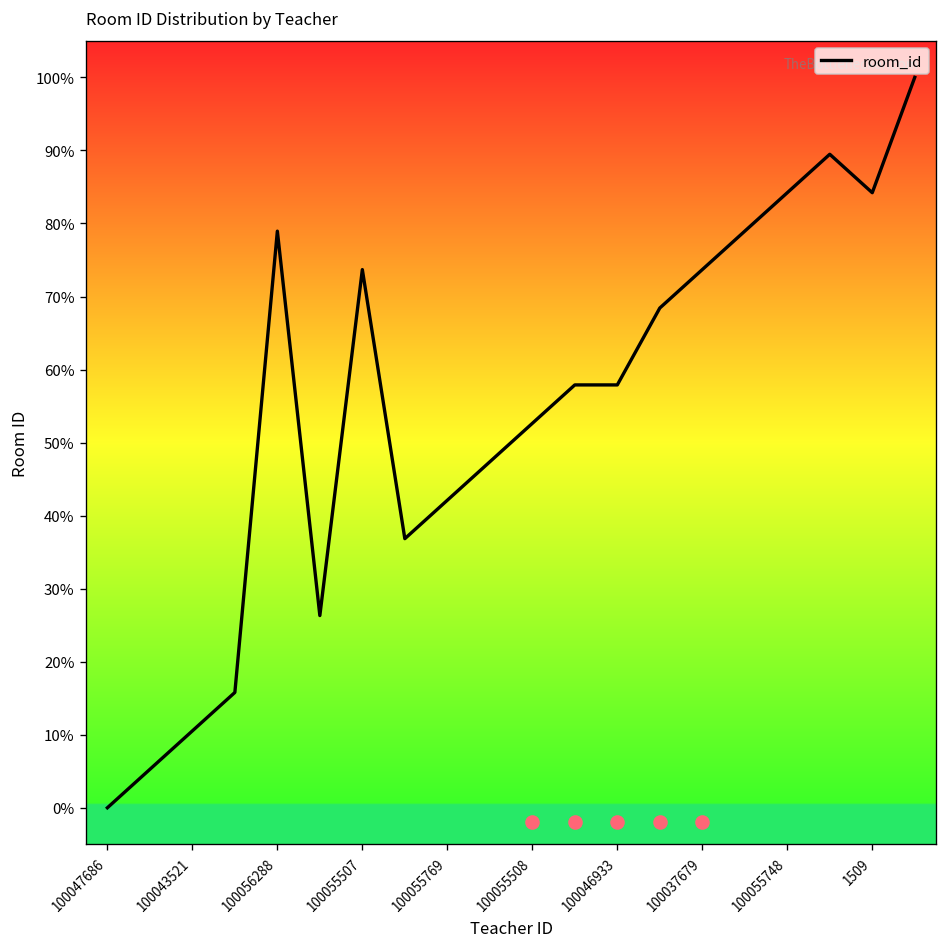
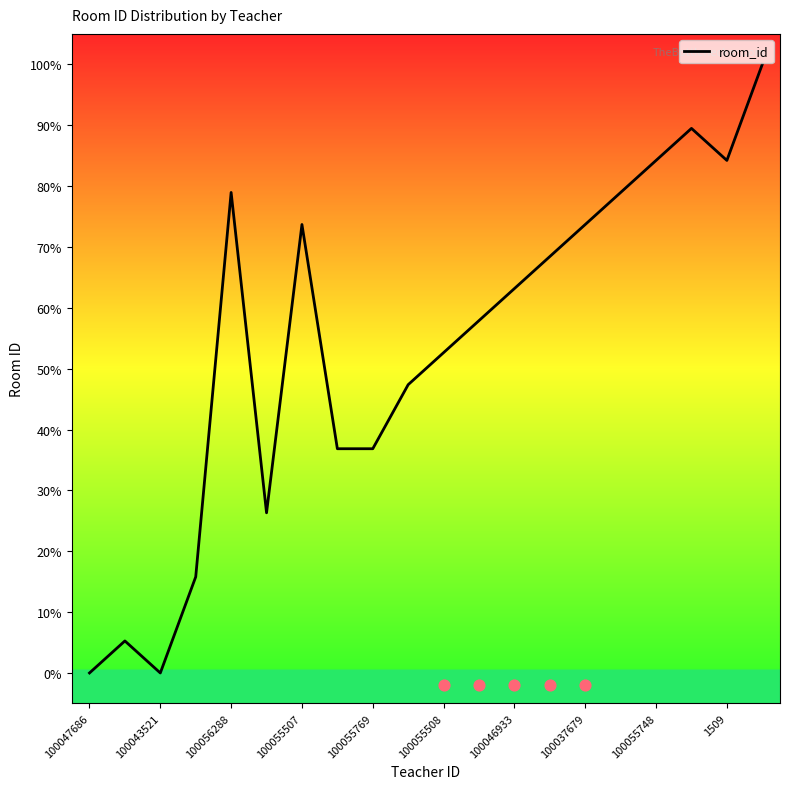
  {
    "room_id": {
      "100047686": "0%",
-     "100043521": "11%",
+     "100043521": "0%",
      "100056288": "79%",
      "100055507": "74%",
-     "100055769": "42%",
+     "100055769": "37%",
      "100055508": "53%",
-     "100046933": "58%",
+     "100046933": "63%",
      "100037679": "74%",
      "100055748": "84%",
      "1509": "84%"
    }
  }
